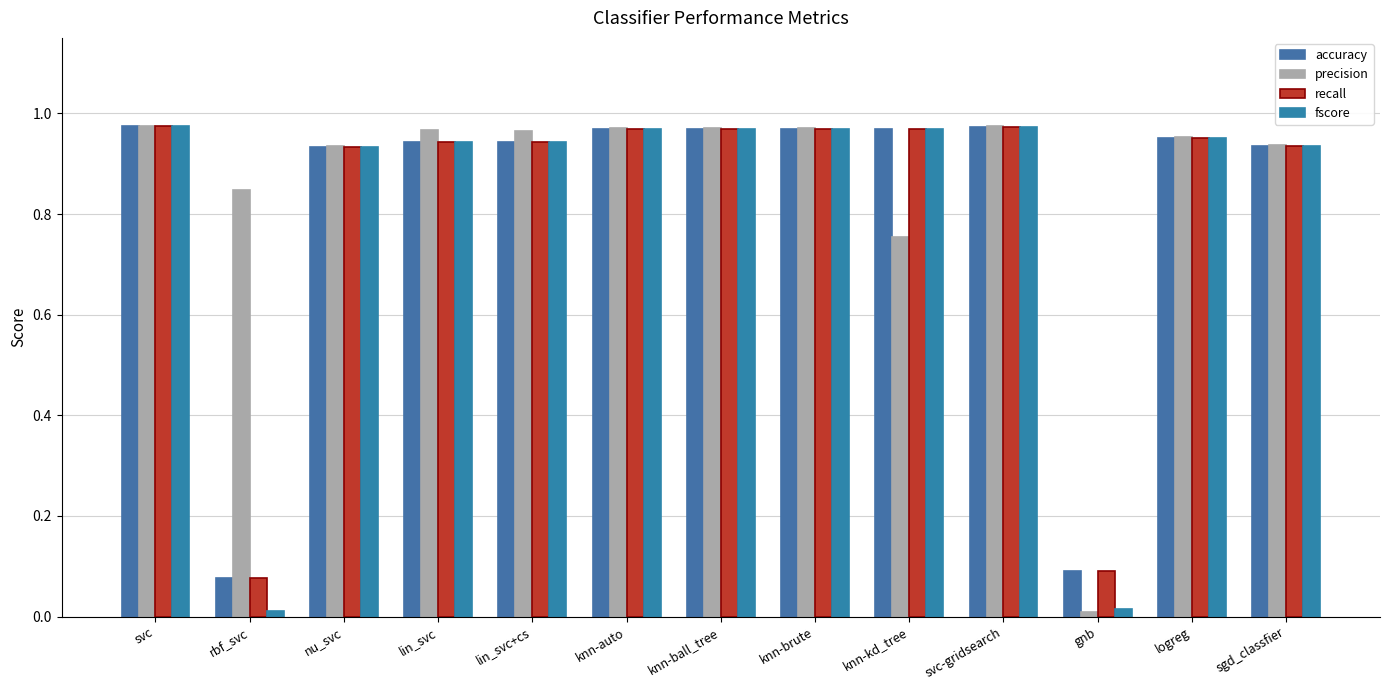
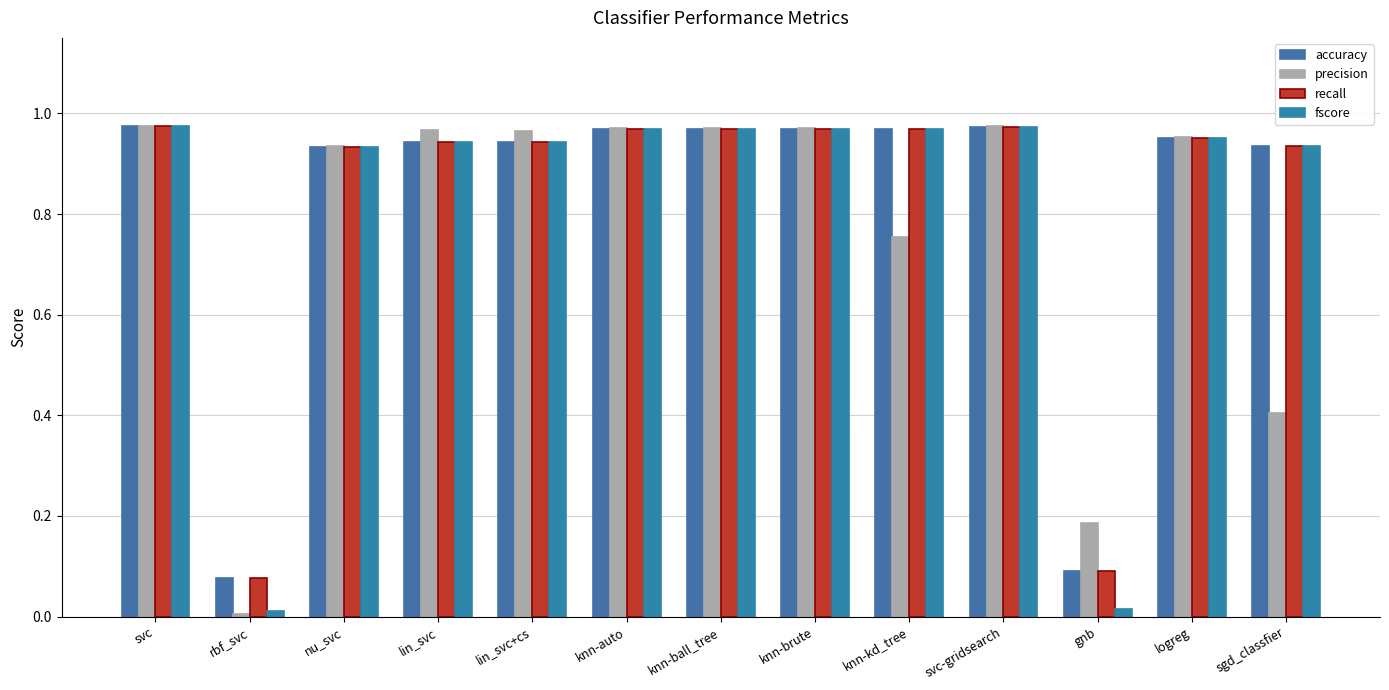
  {
    "precision": {
      "svc": 0.98,
-     "rbf_svc": 0.85,
+     "rbf_svc": 0.01,
      "nu_svc": 0.94,
      "lin_svc": 0.97,
      "lin_svc+cs": 0.97,
      "knn-auto": 0.97,
      "knn-ball_tree": 0.97,
      "knn-brute": 0.97,
      "knn-kd_tree": 0.75,
      "svc-gridsearch": 0.97,
-     "gnb": 0.01,
+     "gnb": 0.19,
      "logreg": 0.95,
-     "sgd_classfier": 0.94
+     "sgd_classfier": 0.41
    },
    "recall": {
      "svc": 0.97,
      "rbf_svc": 0.08,
      "nu_svc": 0.93,
      "lin_svc": 0.94,
      "lin_svc+cs": 0.94,
      "knn-auto": 0.97,
      "knn-ball_tree": 0.97,
      "knn-brute": 0.97,
      "knn-kd_tree": 0.97,
      "svc-gridsearch": 0.97,
      "gnb": 0.09,
      "logreg": 0.95,
      "sgd_classfier": 0.93
    }
  }
